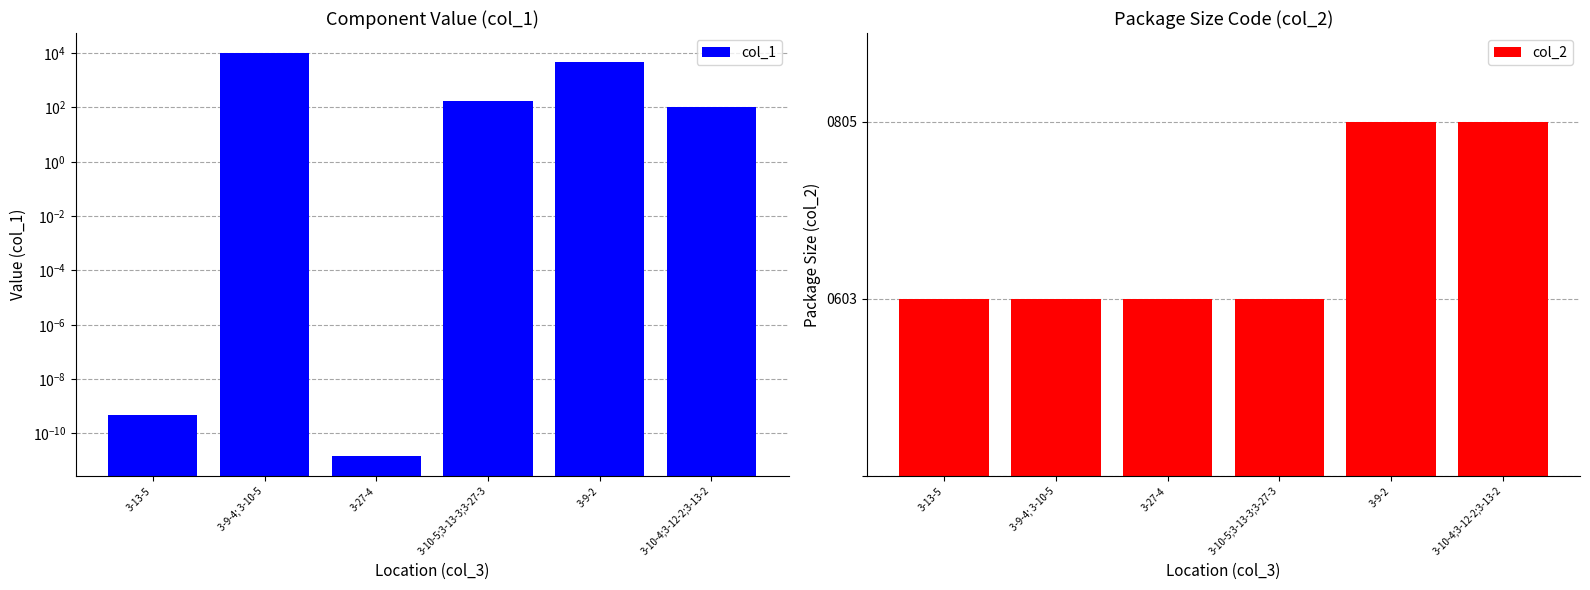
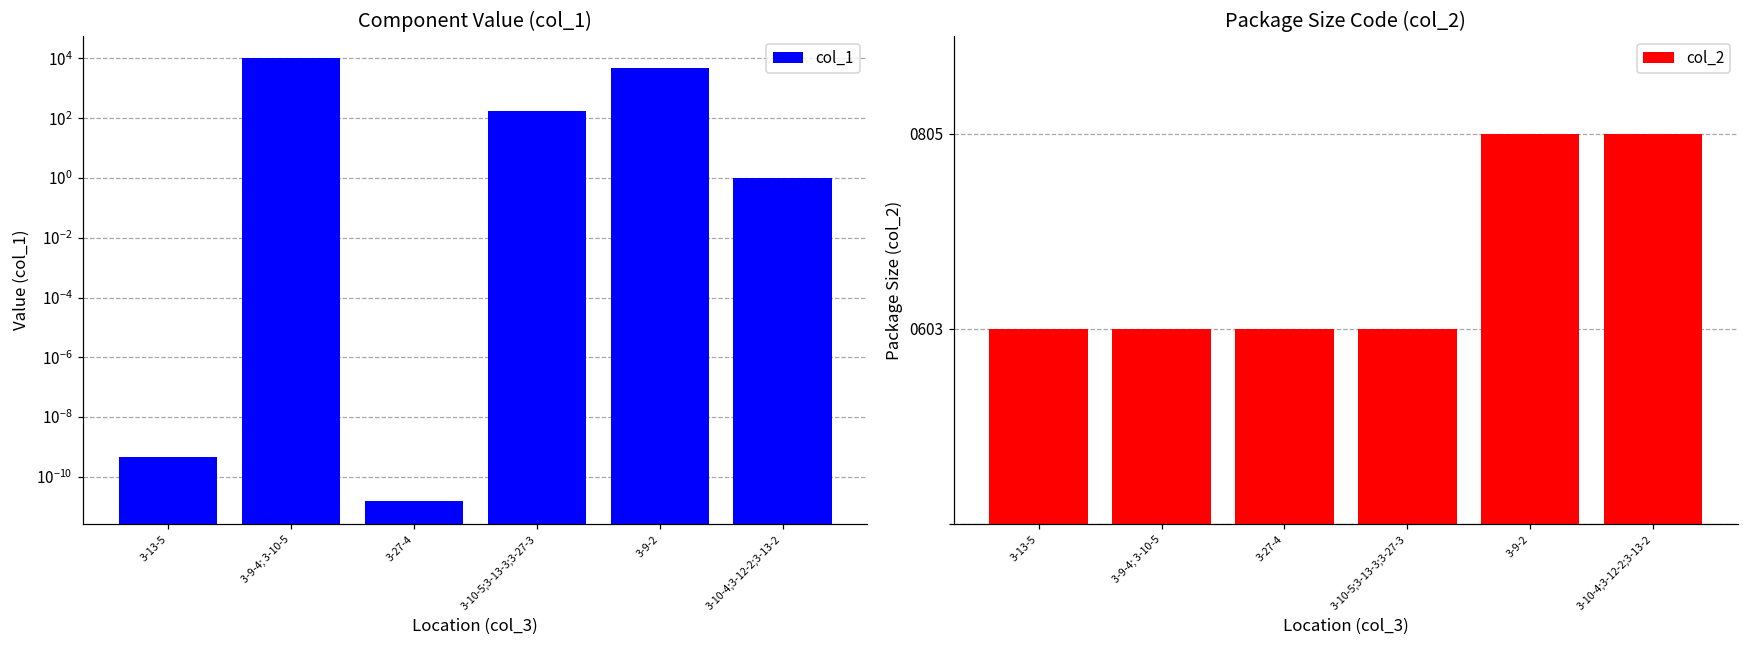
  {
    "Component Value (col_1)": {
      "3-13-5": 0.0000000005,
      "3-9-4; 3-10-5": 10000,
      "3-27-4": 0.00000000002,
      "3-10-5;3-13-3;3-27-3": 200,
      "3-9-2": 5000,
-     "3-10-4;3-12-2;3-13-2": 100
+     "3-10-4;3-12-2;3-13-2": 1
    }
  }
